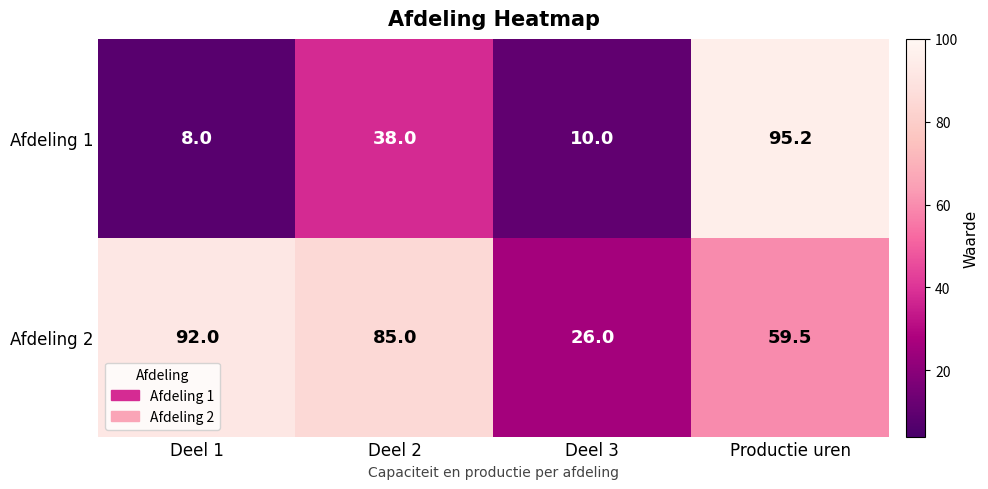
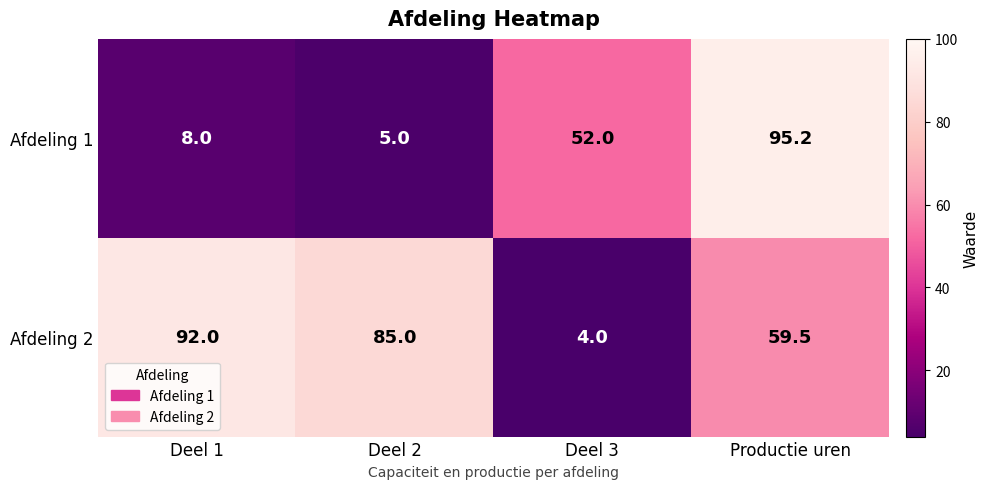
  {
    "Afdeling 1": {
      "Deel 1": 8.0,
-     "Deel 2": 38.0,
-     "Deel 3": 10.0,
+     "Deel 2": 5.0,
+     "Deel 3": 52.0,
      "Productie uren": 95.2
    },
    "Afdeling 2": {
      "Deel 1": 92.0,
      "Deel 2": 85.0,
-     "Deel 3": 26.0,
+     "Deel 3": 4.0,
      "Productie uren": 59.5
    }
  }
